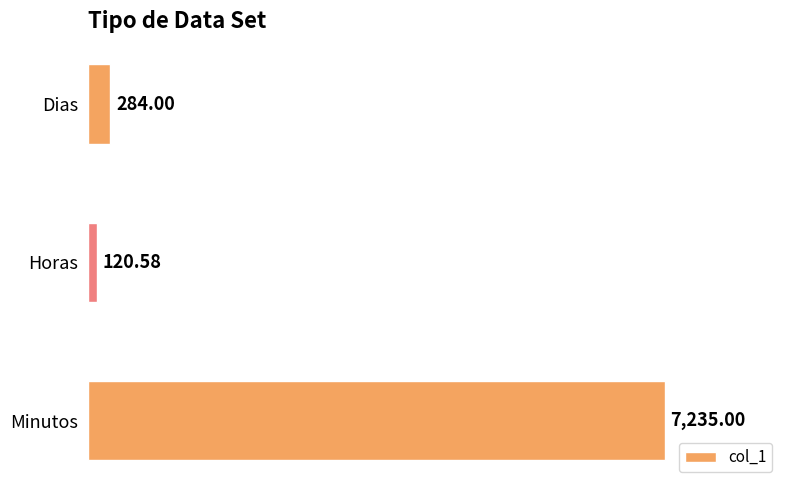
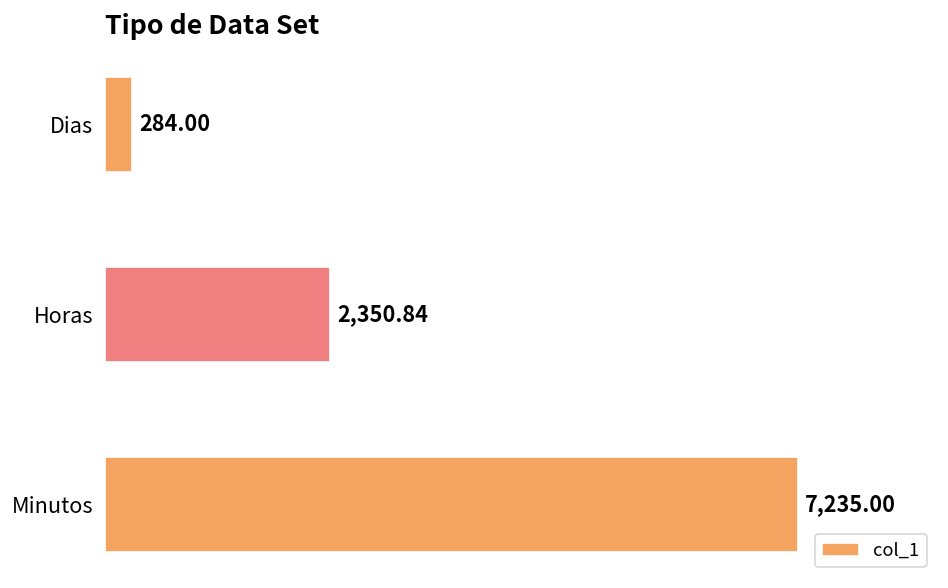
  {
    "Dias": "284.00",
-   "Horas": "120.58",
+   "Horas": "2,350.84",
    "Minutos": "7,235.00"
  }
